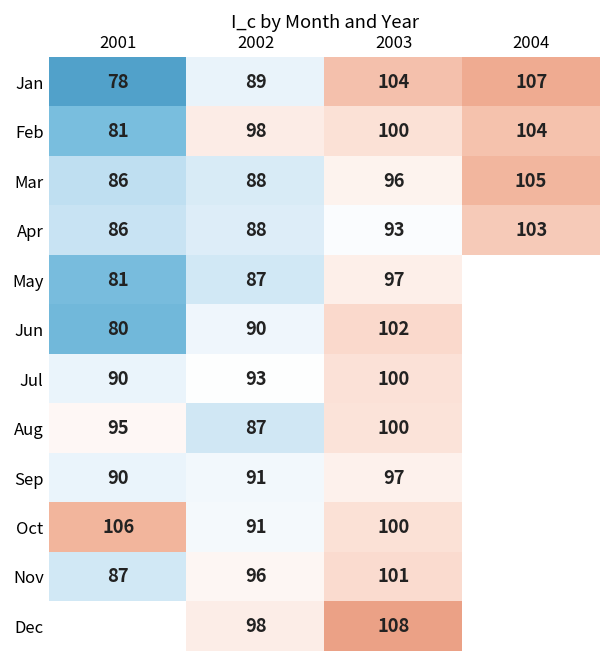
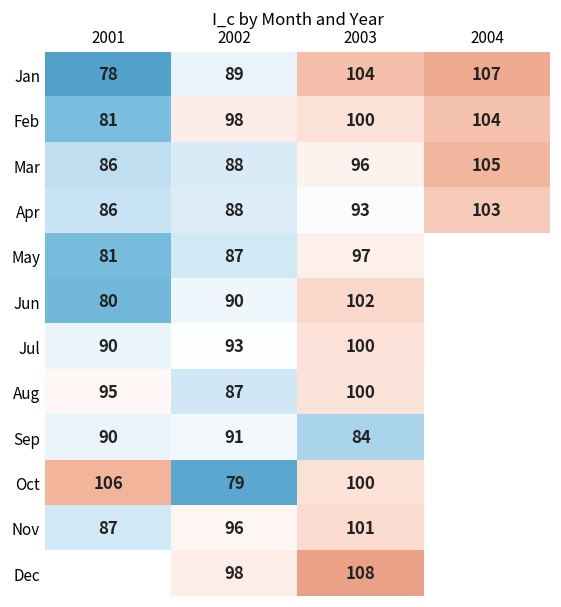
  {
    "Jan": {
      "2001": 78,
      "2002": 89,
      "2003": 104,
      "2004": 107
    },
    "Feb": {
      "2001": 81,
      "2002": 98,
      "2003": 100,
      "2004": 104
    },
    "Mar": {
      "2001": 86,
      "2002": 88,
      "2003": 96,
      "2004": 105
    },
    "Apr": {
      "2001": 86,
      "2002": 88,
      "2003": 93,
      "2004": 103
    },
    "May": {
      "2001": 81,
      "2002": 87,
      "2003": 97
    },
    "Jun": {
      "2001": 80,
      "2002": 90,
      "2003": 102
    },
    "Jul": {
      "2001": 90,
      "2002": 93,
      "2003": 100
    },
    "Aug": {
      "2001": 95,
      "2002": 87,
      "2003": 100
    },
    "Sep": {
      "2001": 90,
      "2002": 91,
-     "2003": 97
+     "2003": 84
    },
    "Oct": {
      "2001": 106,
-     "2002": 91,
+     "2002": 79,
      "2003": 100
    },
    "Nov": {
      "2001": 87,
      "2002": 96,
      "2003": 101
    },
    "Dec": {
      "2002": 98,
      "2003": 108
    }
  }
